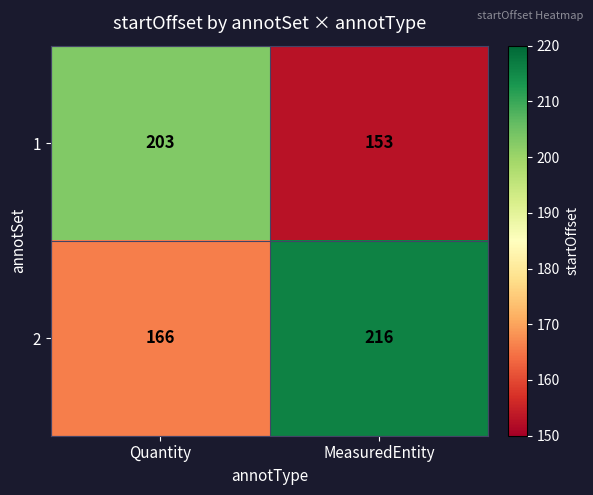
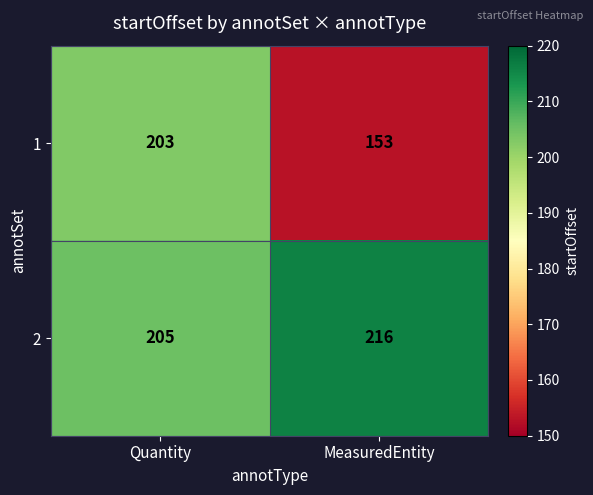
  {
    "1": {
      "Quantity": 203,
      "MeasuredEntity": 153
    },
    "2": {
-     "Quantity": 166,
+     "Quantity": 205,
      "MeasuredEntity": 216
    }
  }
